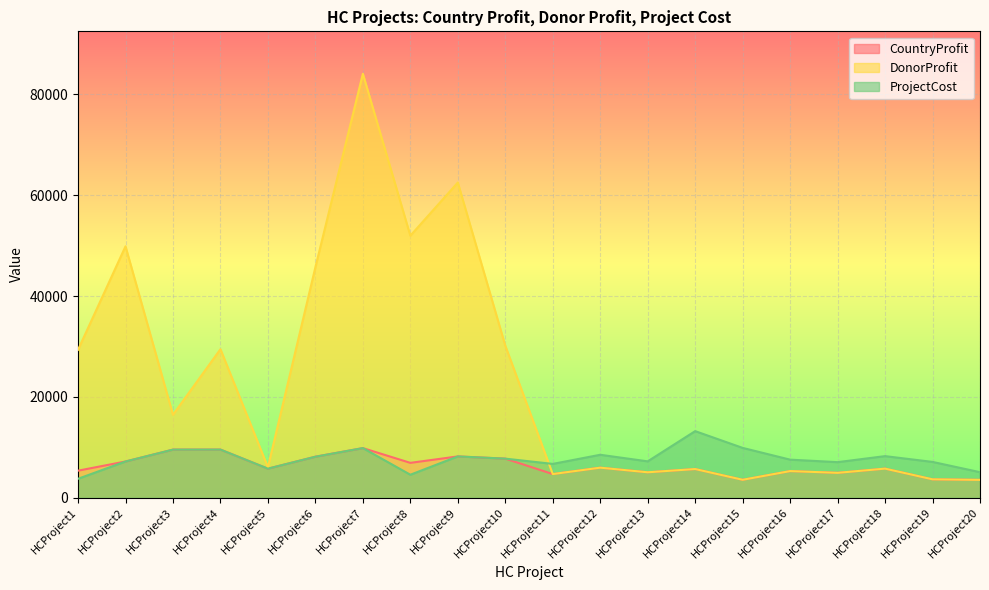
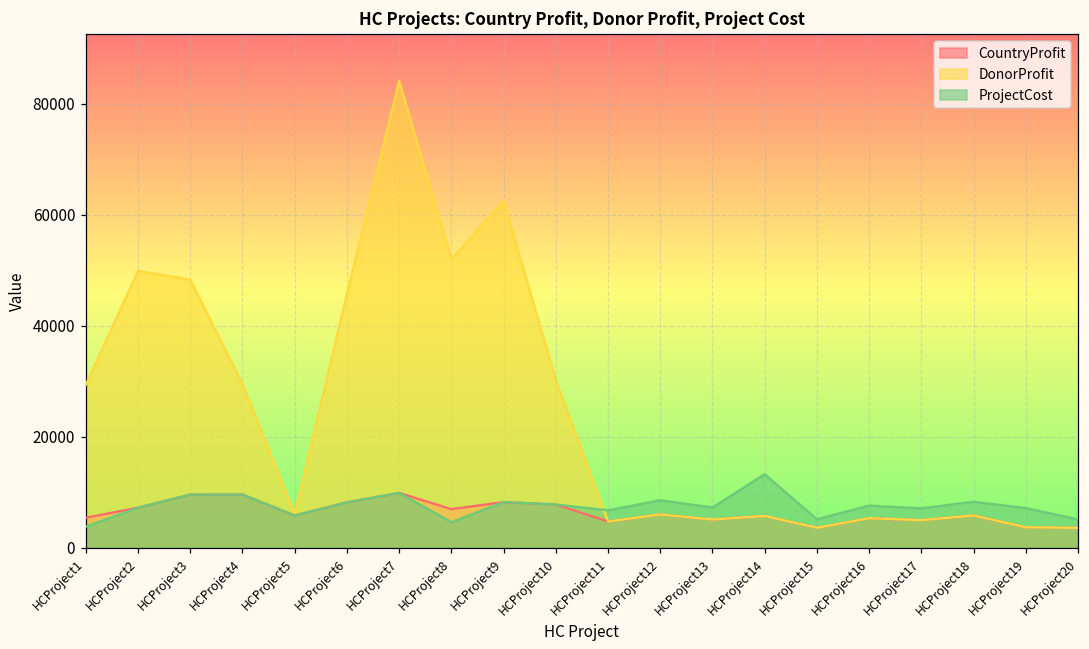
  {
    "CountryProfit": {
      "HCProject1": 5000,
      "HCProject8": 7000
    },
    "DonorProfit": {
      "HCProject1": 29000,
      "HCProject2": 50000,
-     "HCProject3": 16000,
+     "HCProject3": 48000,
      "HCProject4": 29000,
      "HCProject6": 46000,
      "HCProject7": 84000,
      "HCProject8": 52000,
      "HCProject9": 63000,
      "HCProject10": 30000
    },
    "ProjectCost": {
      "HCProject1": 4000,
      "HCProject8": 5000,
      "HCProject11": 7000,
      "HCProject12": 9000,
      "HCProject13": 7000,
      "HCProject14": 13000,
-     "HCProject15": 10000,
+     "HCProject15": 5000,
      "HCProject16": 8000,
      "HCProject17": 7000,
      "HCProject18": 8000,
      "HCProject19": 7000,
      "HCProject20": 5000
    }
  }
